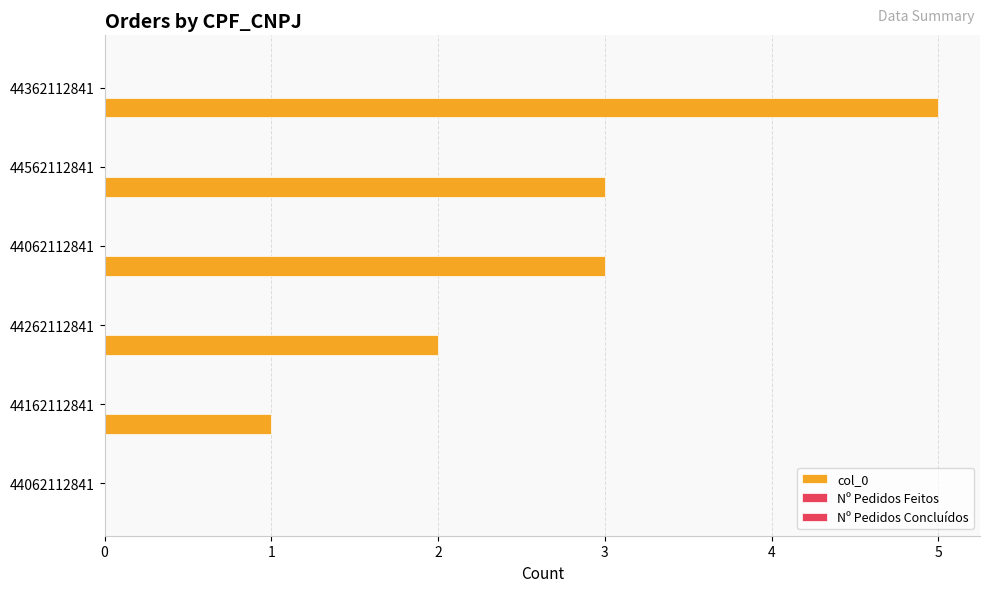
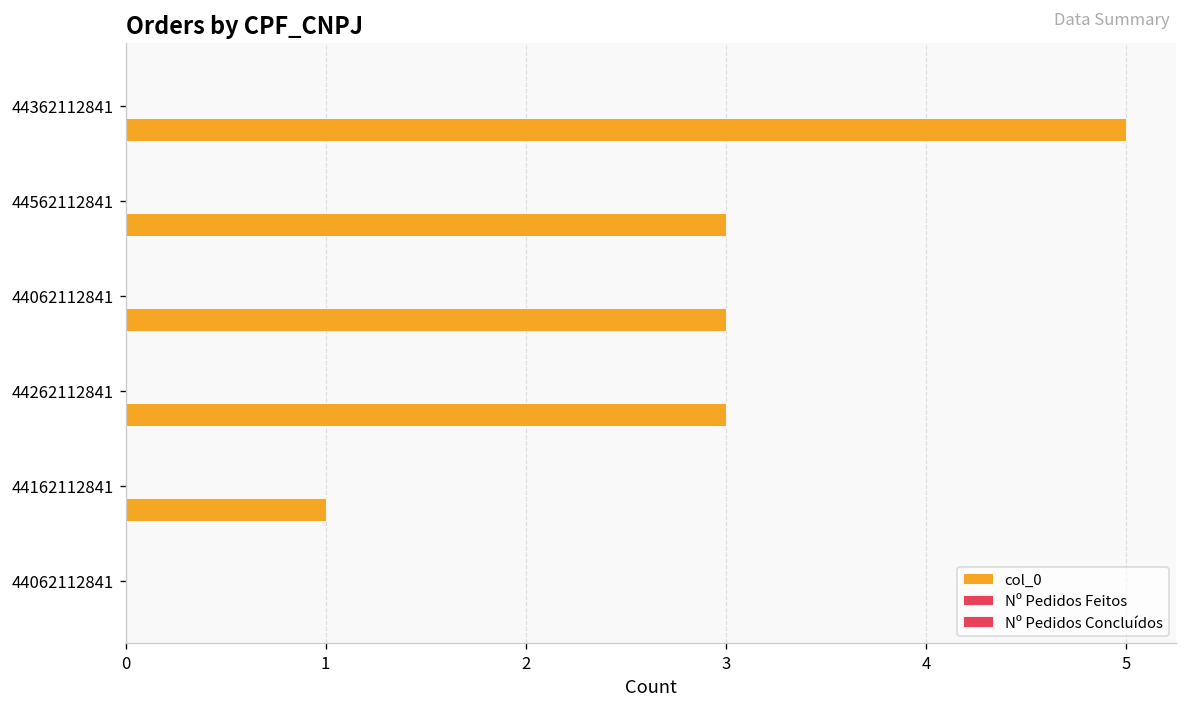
  {
    "col_0": {
      "44362112841": 5,
      "44562112841": 3,
-     "44262112841": 2,
+     "44262112841": 3,
      "44162112841": 1
    }
  }
